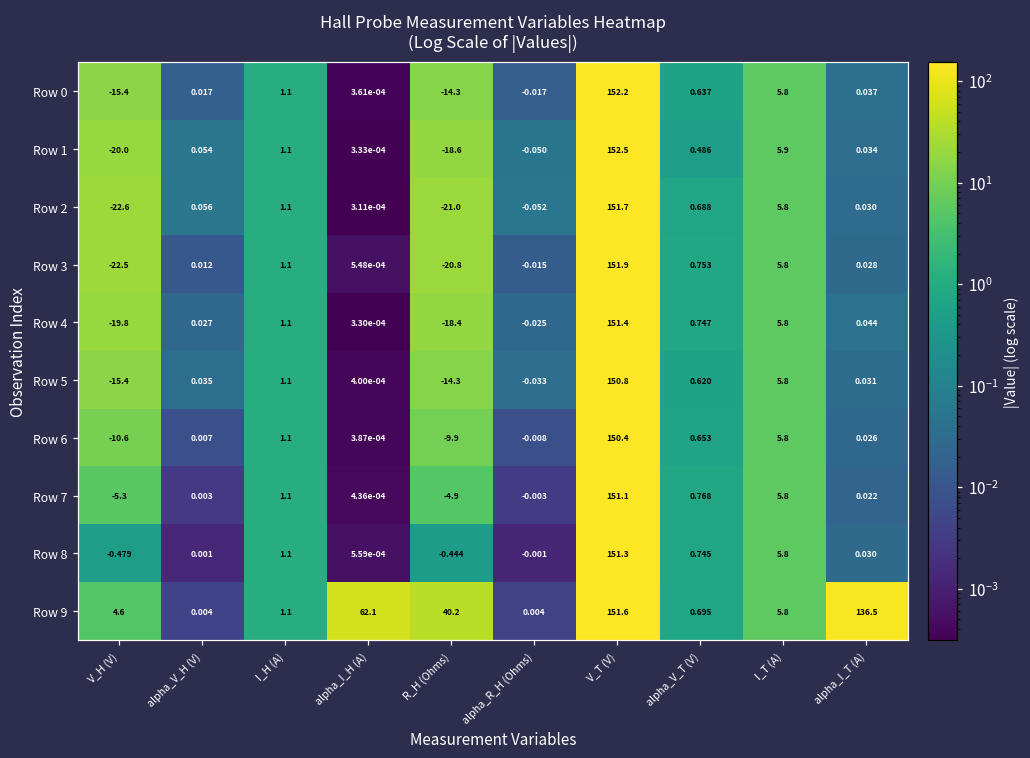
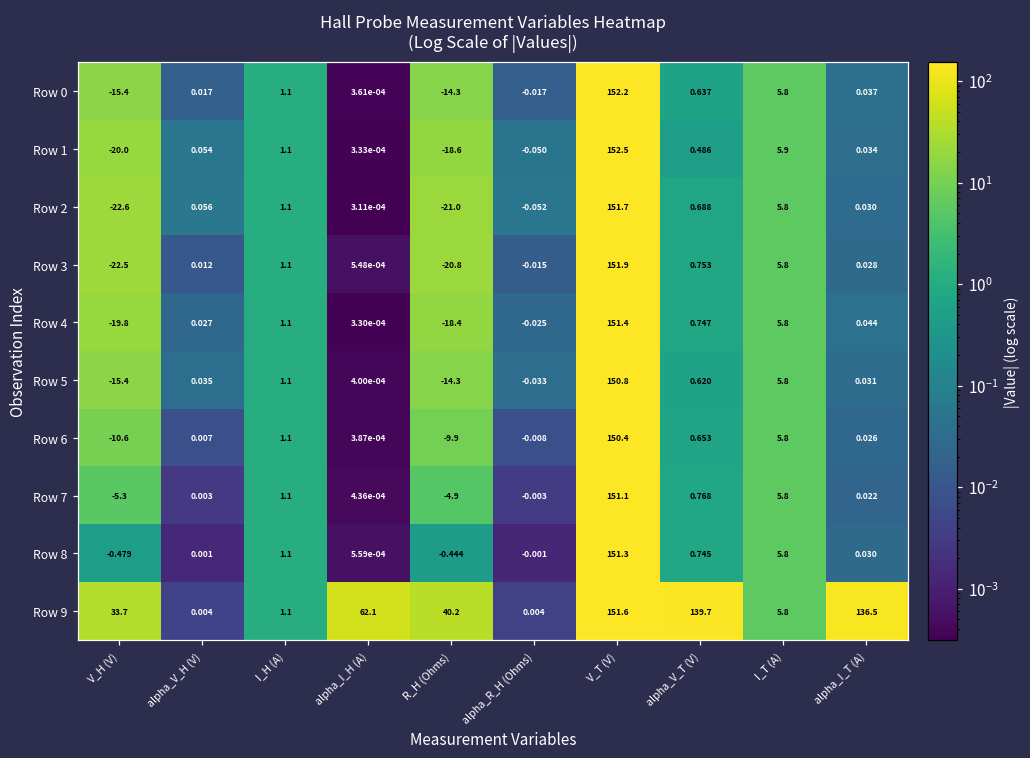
  {
    "Row 0": {
      "V_H (V)": "-15.4",
      "alpha_V_H (V)": "0.017",
      "I_H (A)": "1.1",
      "alpha_I_H (A)": "3.61e-04",
      "R_H (Ohms)": "-14.3",
      "alpha_R_H (Ohms)": "-0.017",
      "V_T (V)": "152.2",
      "alpha_V_T (V)": "0.637",
      "I_T (A)": "5.8",
      "alpha_I_T (A)": "0.037"
    },
    "Row 1": {
      "V_H (V)": "-20.0",
      "alpha_V_H (V)": "0.054",
      "I_H (A)": "1.1",
      "alpha_I_H (A)": "3.33e-04",
      "R_H (Ohms)": "-18.6",
      "alpha_R_H (Ohms)": "-0.050",
      "V_T (V)": "152.5",
      "alpha_V_T (V)": "0.486",
      "I_T (A)": "5.9",
      "alpha_I_T (A)": "0.034"
    },
    "Row 2": {
      "V_H (V)": "-22.6",
      "alpha_V_H (V)": "0.056",
      "I_H (A)": "1.1",
      "alpha_I_H (A)": "3.11e-04",
      "R_H (Ohms)": "-21.0",
      "alpha_R_H (Ohms)": "-0.052",
      "V_T (V)": "151.7",
      "alpha_V_T (V)": "0.688",
      "I_T (A)": "5.8",
      "alpha_I_T (A)": "0.030"
    },
    "Row 3": {
      "V_H (V)": "-22.5",
      "alpha_V_H (V)": "0.012",
      "I_H (A)": "1.1",
      "alpha_I_H (A)": "5.48e-04",
      "R_H (Ohms)": "-20.8",
      "alpha_R_H (Ohms)": "-0.015",
      "V_T (V)": "151.9",
      "alpha_V_T (V)": "0.753",
      "I_T (A)": "5.8",
      "alpha_I_T (A)": "0.028"
    },
    "Row 4": {
      "V_H (V)": "-19.8",
      "alpha_V_H (V)": "0.027",
      "I_H (A)": "1.1",
      "alpha_I_H (A)": "3.30e-04",
      "R_H (Ohms)": "-18.4",
      "alpha_R_H (Ohms)": "-0.025",
      "V_T (V)": "151.4",
      "alpha_V_T (V)": "0.747",
      "I_T (A)": "5.8",
      "alpha_I_T (A)": "0.044"
    },
    "Row 5": {
      "V_H (V)": "-15.4",
      "alpha_V_H (V)": "0.035",
      "I_H (A)": "1.1",
      "alpha_I_H (A)": "4.00e-04",
      "R_H (Ohms)": "-14.3",
      "alpha_R_H (Ohms)": "-0.033",
      "V_T (V)": "150.8",
      "alpha_V_T (V)": "0.620",
      "I_T (A)": "5.8",
      "alpha_I_T (A)": "0.031"
    },
    "Row 6": {
      "V_H (V)": "-10.6",
      "alpha_V_H (V)": "0.007",
      "I_H (A)": "1.1",
      "alpha_I_H (A)": "3.87e-04",
      "R_H (Ohms)": "-9.9",
      "alpha_R_H (Ohms)": "-0.008",
      "V_T (V)": "150.4",
      "alpha_V_T (V)": "0.653",
      "I_T (A)": "5.8",
      "alpha_I_T (A)": "0.026"
    },
    "Row 7": {
      "V_H (V)": "-5.3",
      "alpha_V_H (V)": "0.003",
      "I_H (A)": "1.1",
      "alpha_I_H (A)": "4.36e-04",
      "R_H (Ohms)": "-4.9",
      "alpha_R_H (Ohms)": "-0.003",
      "V_T (V)": "151.1",
      "alpha_V_T (V)": "0.768",
      "I_T (A)": "5.8",
      "alpha_I_T (A)": "0.022"
    },
    "Row 8": {
      "V_H (V)": "-0.479",
      "alpha_V_H (V)": "0.001",
      "I_H (A)": "1.1",
      "alpha_I_H (A)": "5.59e-04",
      "R_H (Ohms)": "-0.444",
      "alpha_R_H (Ohms)": "-0.001",
      "V_T (V)": "151.3",
      "alpha_V_T (V)": "0.745",
      "I_T (A)": "5.8",
      "alpha_I_T (A)": "0.030"
    },
    "Row 9": {
-     "V_H (V)": "4.6",
+     "V_H (V)": "33.7",
      "alpha_V_H (V)": "0.004",
      "I_H (A)": "1.1",
      "alpha_I_H (A)": "62.1",
      "R_H (Ohms)": "40.2",
      "alpha_R_H (Ohms)": "0.004",
      "V_T (V)": "151.6",
-     "alpha_V_T (V)": "0.695",
+     "alpha_V_T (V)": "139.7",
      "I_T (A)": "5.8",
      "alpha_I_T (A)": "136.5"
    }
  }
